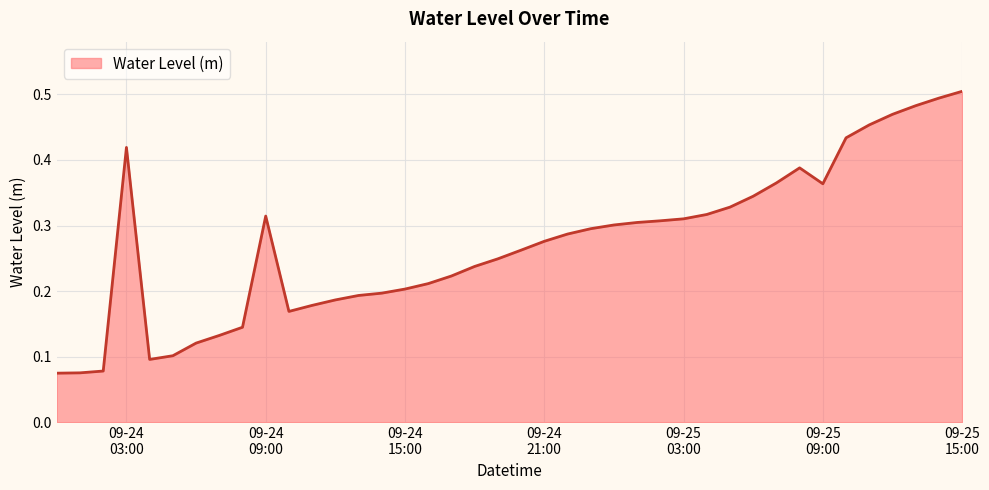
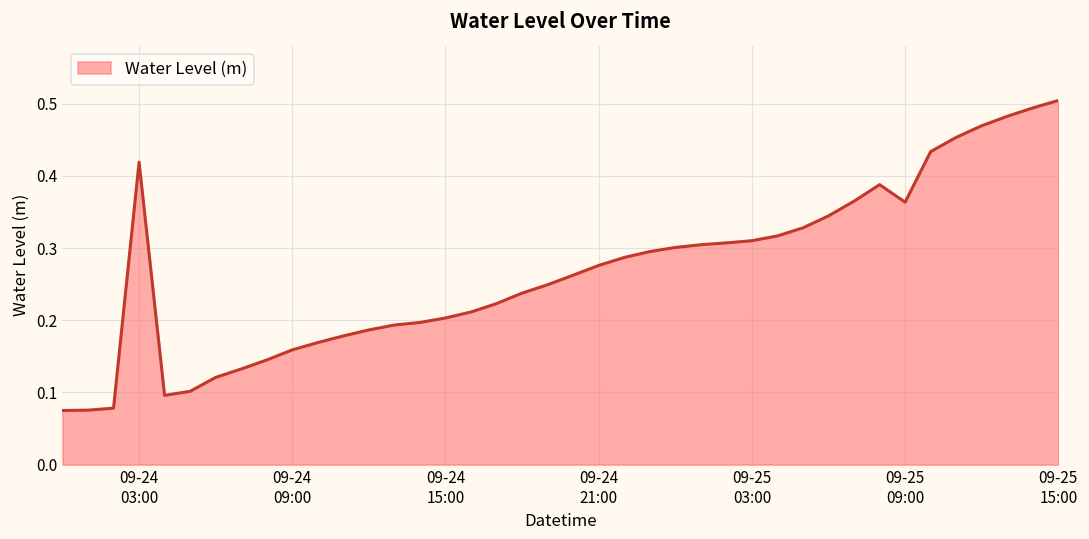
  {
    "09-24 03:00": 0.42,
-   "09-24 09:00": 0.31,
+   "09-24 09:00": 0.16,
    "09-24 15:00": 0.20,
    "09-24 21:00": 0.28,
    "09-25 03:00": 0.31,
    "09-25 09:00": 0.36,
    "09-25 15:00": 0.50
  }
